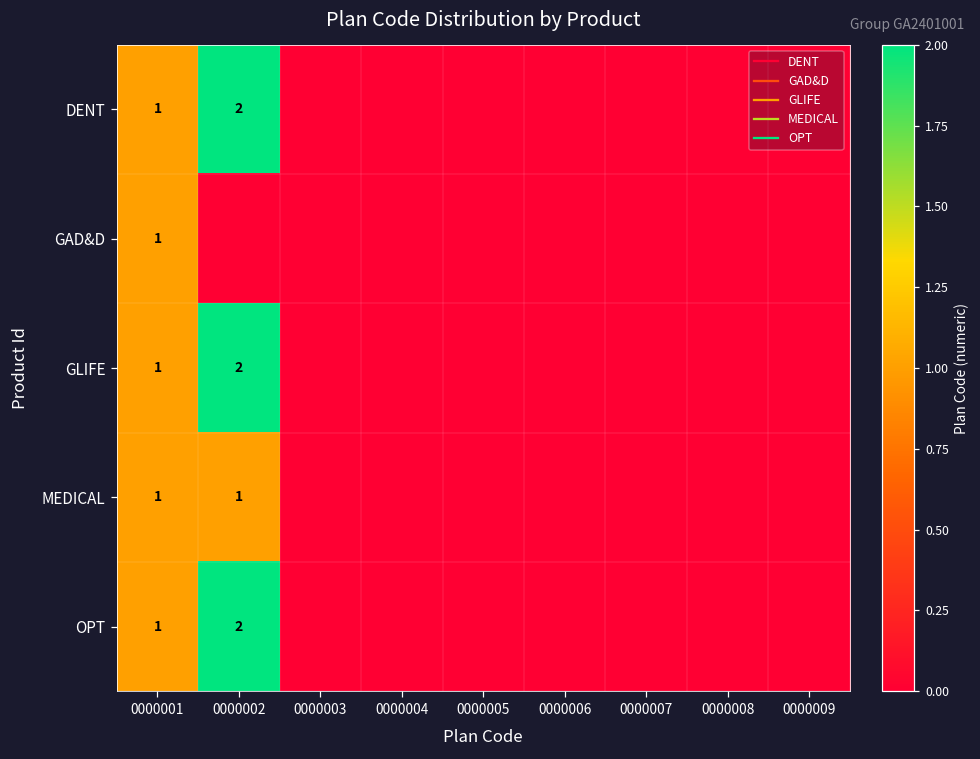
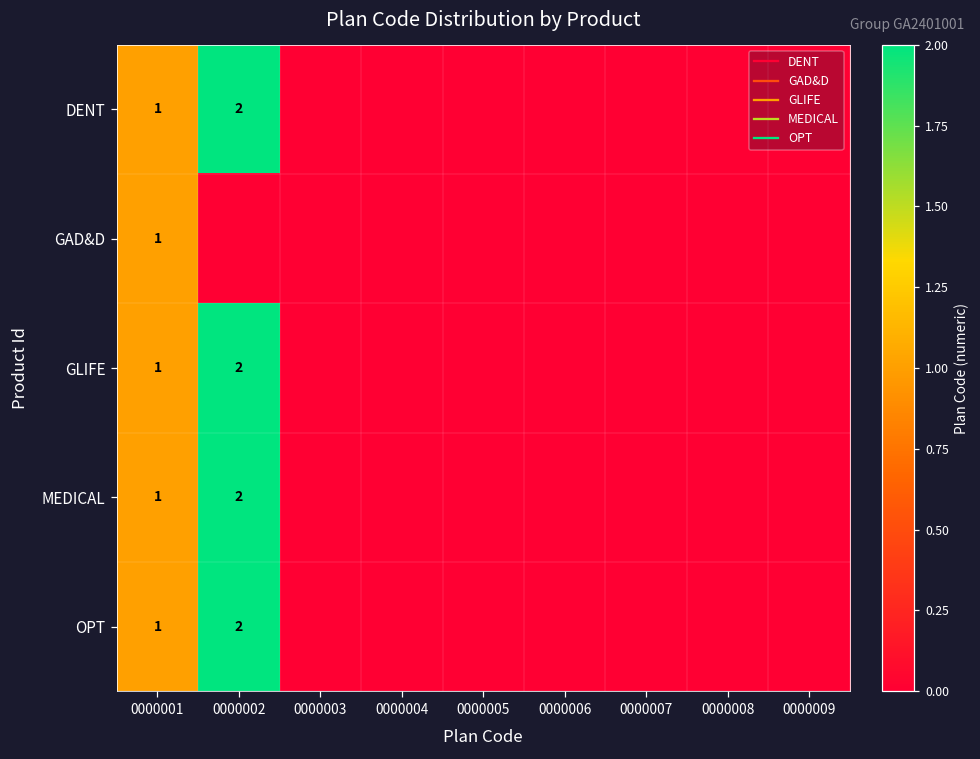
  {
    "DENT": {
      "0000001": 1,
      "0000002": 2
    },
    "GAD&D": {
      "0000001": 1
    },
    "GLIFE": {
      "0000001": 1,
      "0000002": 2
    },
    "MEDICAL": {
      "0000001": 1,
-     "0000002": 1
+     "0000002": 2
    },
    "OPT": {
      "0000001": 1,
      "0000002": 2
    }
  }
